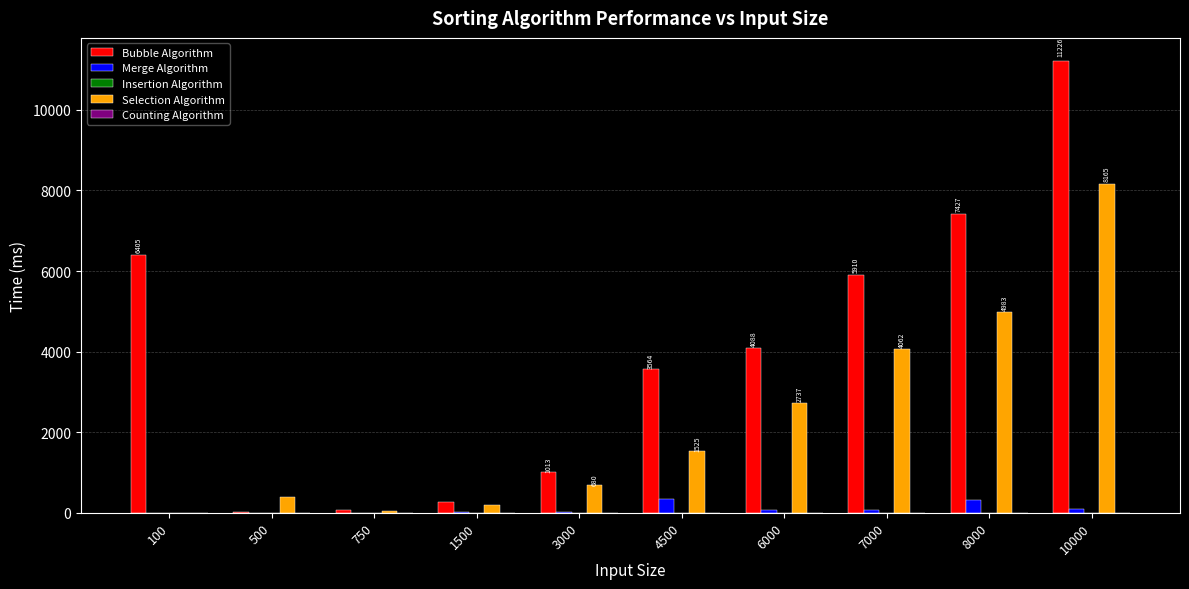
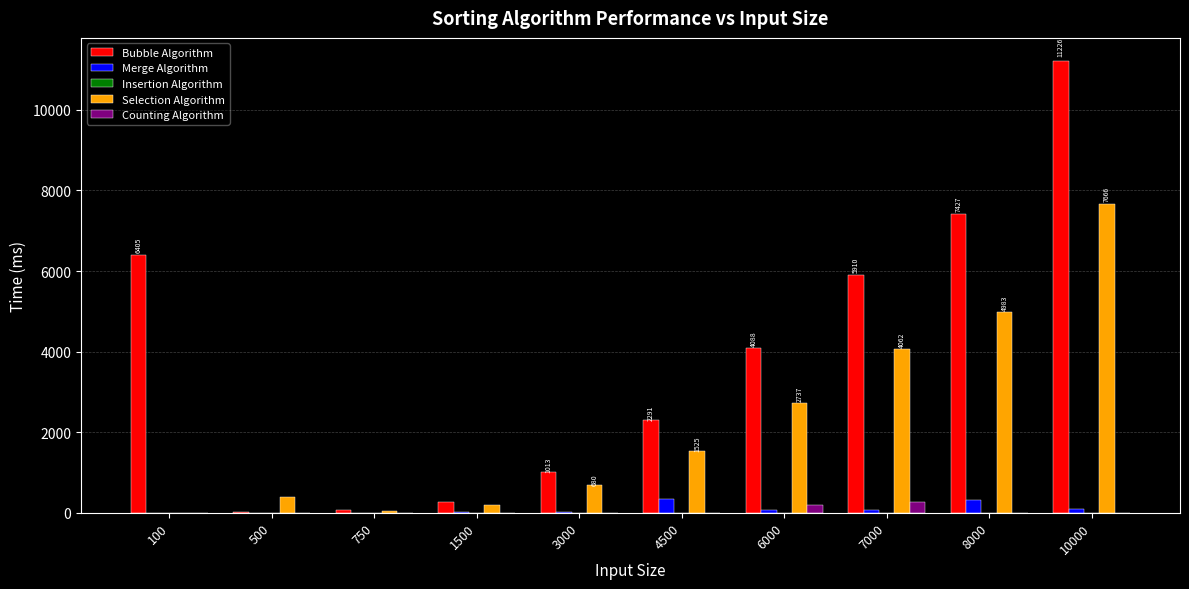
  {
    "Bubble Algorithm": {
      "100": 6405,
      "3000": 1013,
-     "4500": 3564,
+     "4500": 2291,
      "6000": 4088,
      "7000": 5910,
      "8000": 7427,
      "10000": 11226
    },
    "Merge Algorithm": {
      "4500": 300,
      "7000": 100,
      "8000": 300,
      "10000": 100
    },
    "Insertion Algorithm": {
      "100": 0
    },
    "Selection Algorithm": {
      "3000": 680,
      "4500": 1525,
      "6000": 2737,
      "7000": 4062,
      "8000": 4983,
-     "10000": 8165
+     "10000": 7666
    },
    "Counting Algorithm": {
-     "6000": 0,
-     "7000": 0
+     "6000": 200,
+     "7000": 300
    }
  }
